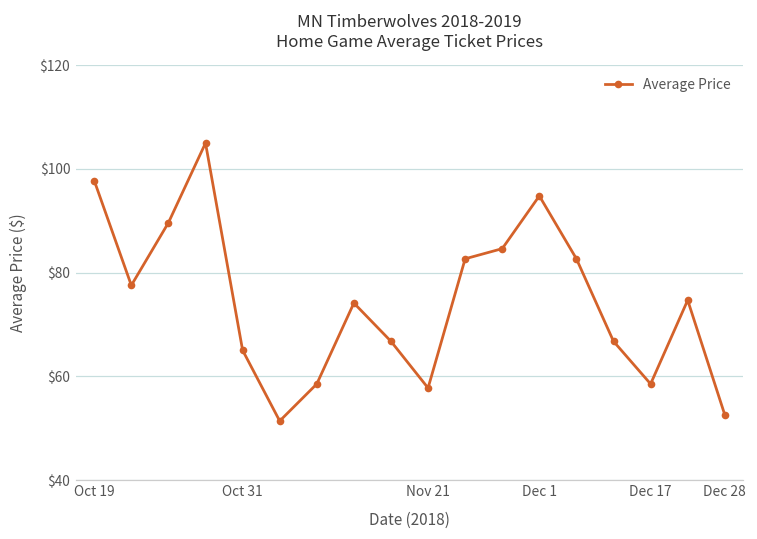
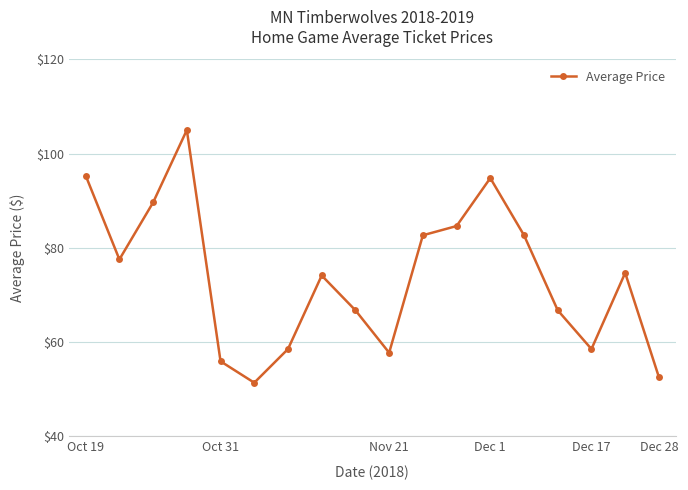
  {
-   "Oct 19": "$98",
-   "Oct 31": "$65",
+   "Oct 19": "$95",
+   "Oct 31": "$56",
    "Nov 21": "$58",
    "Dec 1": "$95",
    "Dec 17": "$59",
    "Dec 28": "$53"
  }
